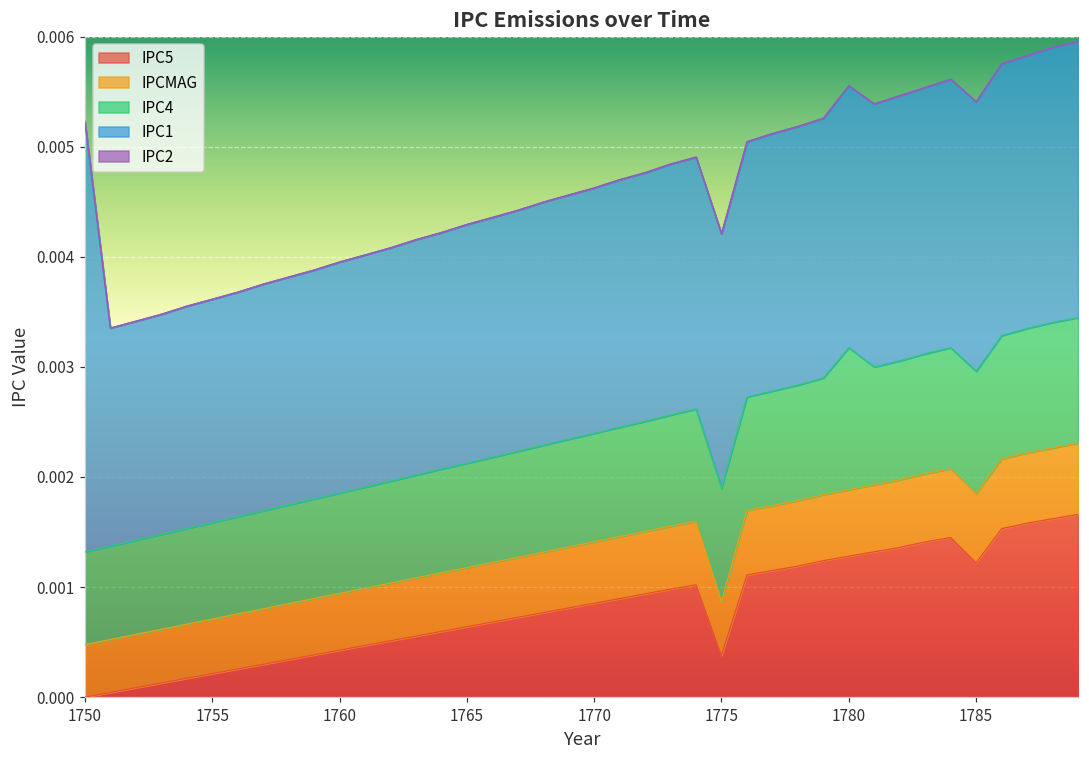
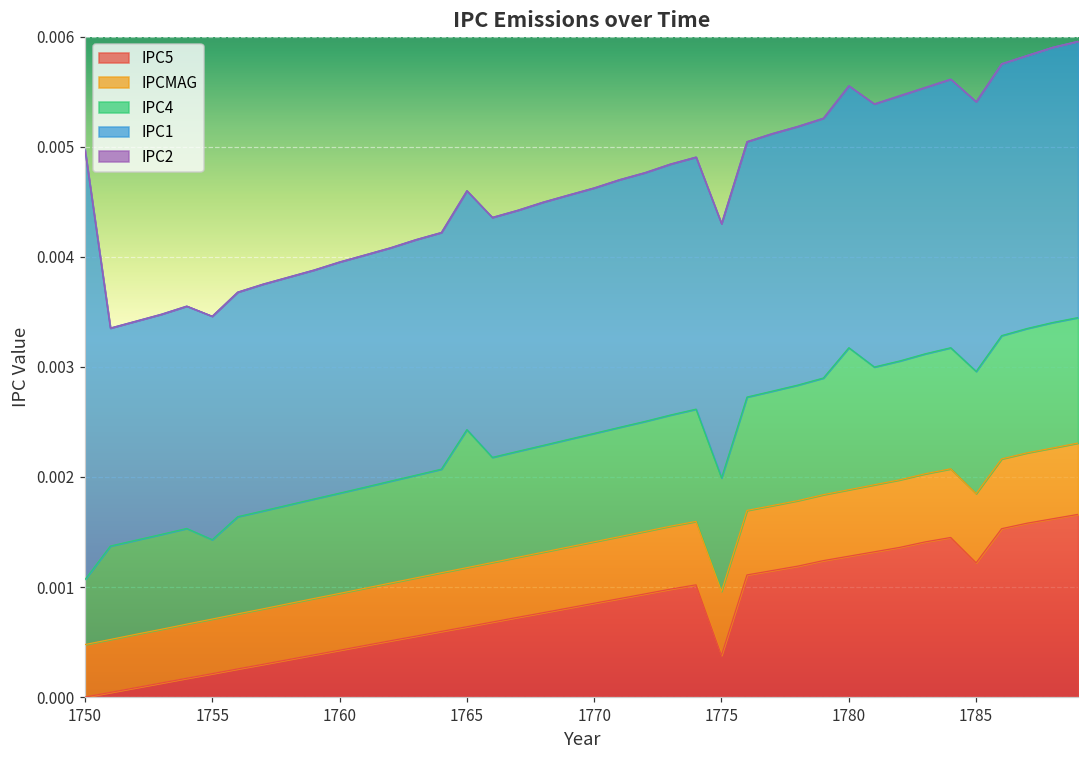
  {
    "IPC5": {
      "1750": 0.00000,
      "1755": 0.00021,
      "1760": 0.00043,
      "1765": 0.00064,
      "1770": 0.00085,
      "1775": 0.00038,
      "1780": 0.00128,
      "1785": 0.00122
    },
    "IPCMAG": {
      "1750": 0.00048,
      "1755": 0.00050,
      "1760": 0.00052,
      "1765": 0.00054,
      "1770": 0.00056,
-     "1775": 0.00049,
+     "1775": 0.00058,
      "1780": 0.00060,
      "1785": 0.00063
    },
    "IPC4": {
-     "1750": 0.00084,
-     "1755": 0.00088,
+     "1750": 0.00059,
+     "1755": 0.00072,
      "1760": 0.00091,
-     "1765": 0.00095,
+     "1765": 0.00125,
      "1770": 0.00098,
      "1775": 0.00103,
      "1780": 0.00129,
      "1785": 0.00111
    }
  }
